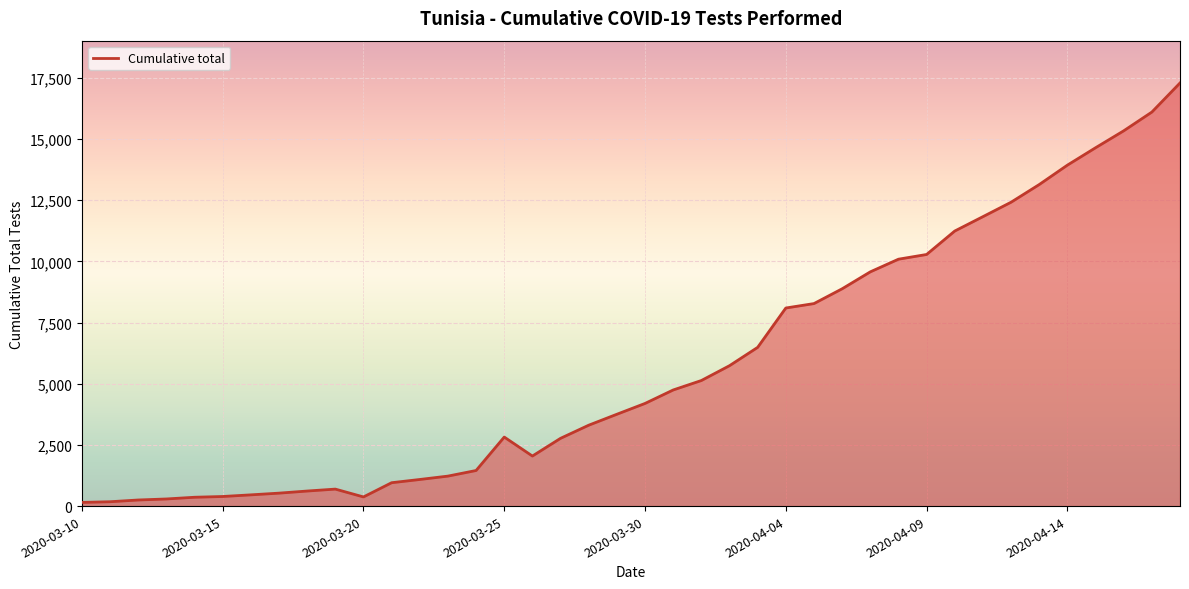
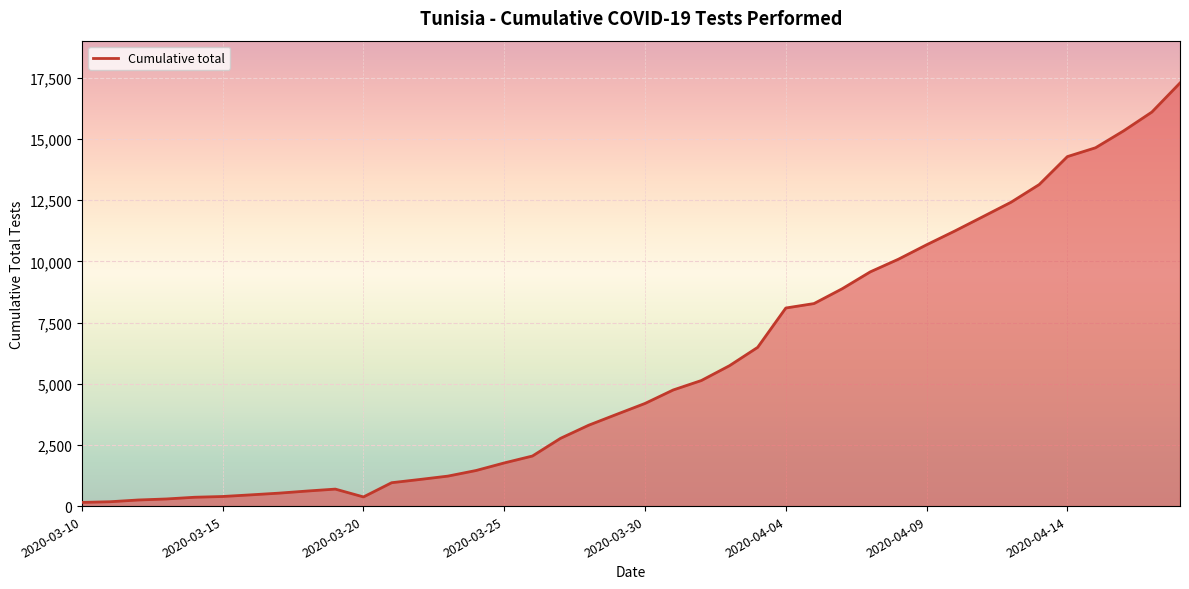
  {
    "2020-03-10": "200",
    "2020-03-15": "400",
    "2020-03-20": "400",
-   "2020-03-25": "2,800",
+   "2020-03-25": "1,800",
    "2020-03-30": "4,200",
    "2020-04-04": "8,100",
-   "2020-04-09": "10,300",
-   "2020-04-14": "13,900"
+   "2020-04-09": "10,700",
+   "2020-04-14": "14,300"
  }
